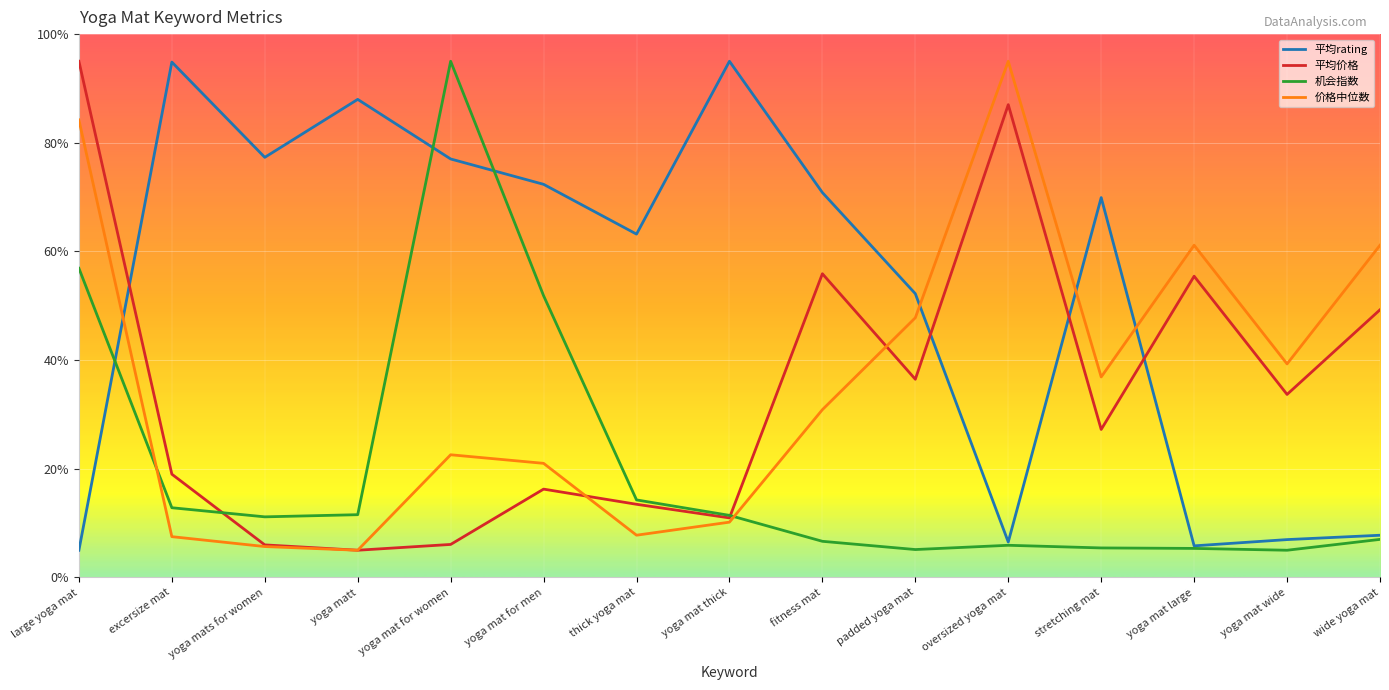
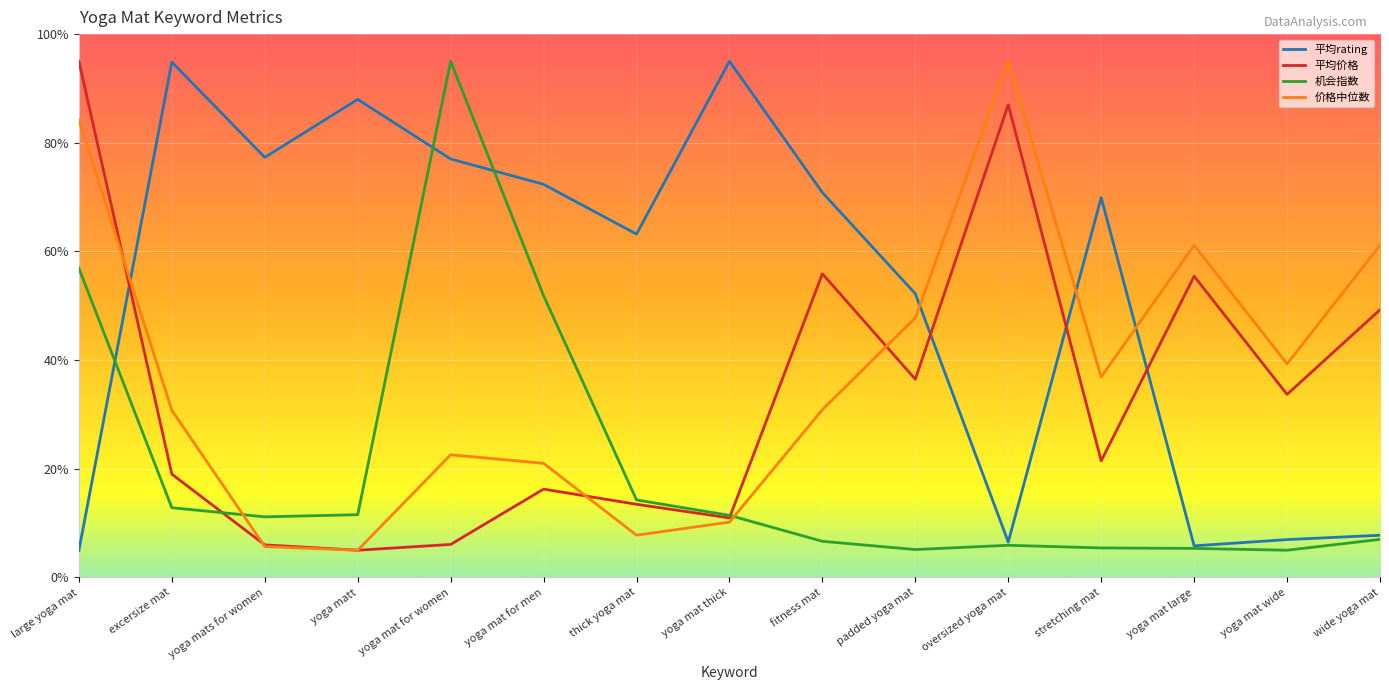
  {
    "平均rating": {
      "large yoga mat": "5%",
      "excersize mat": "95%",
      "yoga mats for women": "77%",
      "yoga matt": "88%",
      "yoga mat for women": "77%",
      "yoga mat for men": "72%",
      "thick yoga mat": "63%",
      "yoga mat thick": "95%",
      "fitness mat": "71%",
      "padded yoga mat": "52%",
      "oversized yoga mat": "7%",
      "stretching mat": "70%",
      "yoga mat wide": "7%",
      "wide yoga mat": "8%"
    },
    "平均价格": {
      "large yoga mat": "95%",
      "excersize mat": "19%",
      "yoga mat for women": "6%",
      "yoga mat for men": "16%",
      "thick yoga mat": "13%",
      "fitness mat": "56%",
      "padded yoga mat": "36%",
      "oversized yoga mat": "87%",
-     "stretching mat": "27%",
+     "stretching mat": "21%",
      "yoga mat large": "55%",
      "yoga mat wide": "34%",
      "wide yoga mat": "49%"
    },
    "机会指数": {
      "large yoga mat": "57%",
      "excersize mat": "13%",
      "yoga mats for women": "11%",
      "yoga matt": "12%",
      "yoga mat for women": "95%",
      "yoga mat for men": "52%",
      "thick yoga mat": "14%",
      "fitness mat": "7%",
      "padded yoga mat": "5%",
      "oversized yoga mat": "6%",
      "stretching mat": "5%",
      "yoga mat wide": "5%",
      "wide yoga mat": "7%"
    },
    "价格中位数": {
      "large yoga mat": "84%",
-     "excersize mat": "8%",
+     "excersize mat": "31%",
      "yoga mat for women": "23%",
      "yoga mat for men": "21%",
      "thick yoga mat": "8%",
      "yoga mat thick": "10%",
      "fitness mat": "31%",
      "padded yoga mat": "48%",
      "oversized yoga mat": "95%",
      "stretching mat": "37%",
      "yoga mat large": "61%",
      "yoga mat wide": "39%",
      "wide yoga mat": "61%"
    }
  }
